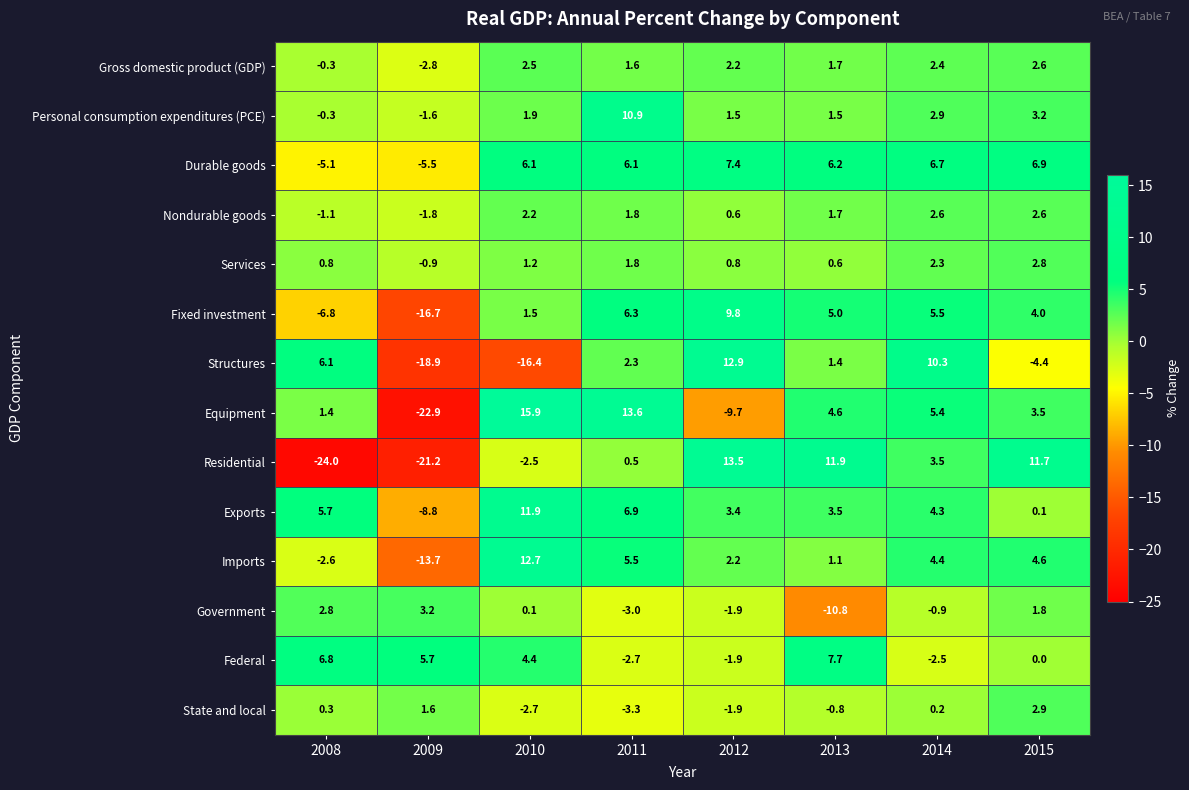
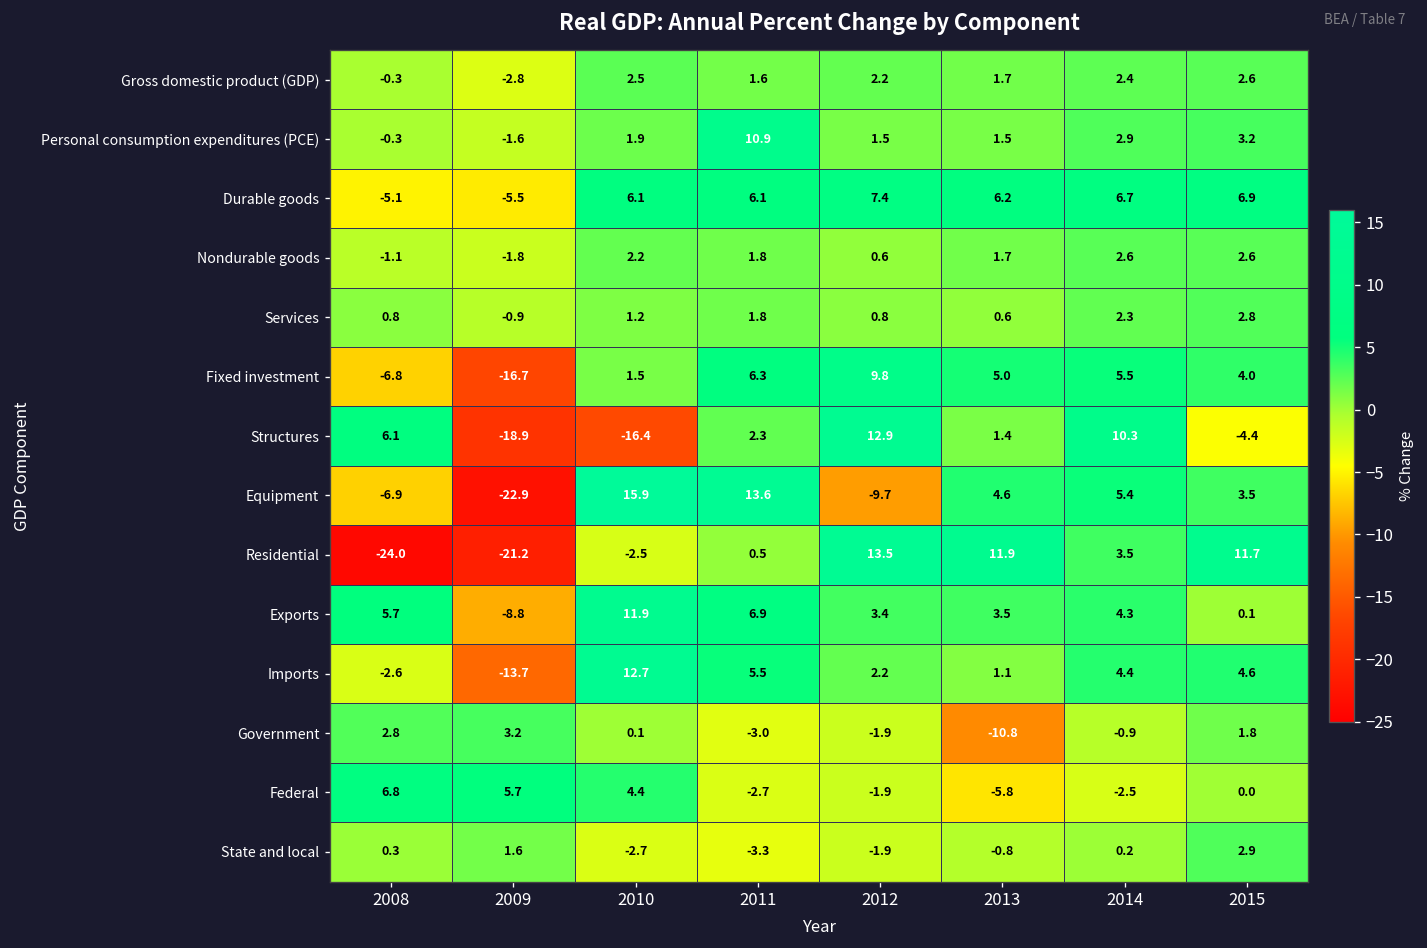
  {
    "Gross domestic product (GDP)": {
      "2008": -0.3,
      "2009": -2.8,
      "2010": 2.5,
      "2011": 1.6,
      "2012": 2.2,
      "2013": 1.7,
      "2014": 2.4,
      "2015": 2.6
    },
    "Personal consumption expenditures (PCE)": {
      "2008": -0.3,
      "2009": -1.6,
      "2010": 1.9,
      "2011": 10.9,
      "2012": 1.5,
      "2013": 1.5,
      "2014": 2.9,
      "2015": 3.2
    },
    "Durable goods": {
      "2008": -5.1,
      "2009": -5.5,
      "2010": 6.1,
      "2011": 6.1,
      "2012": 7.4,
      "2013": 6.2,
      "2014": 6.7,
      "2015": 6.9
    },
    "Nondurable goods": {
      "2008": -1.1,
      "2009": -1.8,
      "2010": 2.2,
      "2011": 1.8,
      "2012": 0.6,
      "2013": 1.7,
      "2014": 2.6,
      "2015": 2.6
    },
    "Services": {
      "2008": 0.8,
      "2009": -0.9,
      "2010": 1.2,
      "2011": 1.8,
      "2012": 0.8,
      "2013": 0.6,
      "2014": 2.3,
      "2015": 2.8
    },
    "Fixed investment": {
      "2008": -6.8,
      "2009": -16.7,
      "2010": 1.5,
      "2011": 6.3,
      "2012": 9.8,
      "2013": 5.0,
      "2014": 5.5,
      "2015": 4.0
    },
    "Structures": {
      "2008": 6.1,
      "2009": -18.9,
      "2010": -16.4,
      "2011": 2.3,
      "2012": 12.9,
      "2013": 1.4,
      "2014": 10.3,
      "2015": -4.4
    },
    "Equipment": {
-     "2008": 1.4,
+     "2008": -6.9,
      "2009": -22.9,
      "2010": 15.9,
      "2011": 13.6,
      "2012": -9.7,
      "2013": 4.6,
      "2014": 5.4,
      "2015": 3.5
    },
    "Residential": {
      "2008": -24.0,
      "2009": -21.2,
      "2010": -2.5,
      "2011": 0.5,
      "2012": 13.5,
      "2013": 11.9,
      "2014": 3.5,
      "2015": 11.7
    },
    "Exports": {
      "2008": 5.7,
      "2009": -8.8,
      "2010": 11.9,
      "2011": 6.9,
      "2012": 3.4,
      "2013": 3.5,
      "2014": 4.3,
      "2015": 0.1
    },
    "Imports": {
      "2008": -2.6,
      "2009": -13.7,
      "2010": 12.7,
      "2011": 5.5,
      "2012": 2.2,
      "2013": 1.1,
      "2014": 4.4,
      "2015": 4.6
    },
    "Government": {
      "2008": 2.8,
      "2009": 3.2,
      "2010": 0.1,
      "2011": -3.0,
      "2012": -1.9,
      "2013": -10.8,
      "2014": -0.9,
      "2015": 1.8
    },
    "Federal": {
      "2008": 6.8,
      "2009": 5.7,
      "2010": 4.4,
      "2011": -2.7,
      "2012": -1.9,
-     "2013": 7.7,
+     "2013": -5.8,
      "2014": -2.5,
      "2015": 0.0
    },
    "State and local": {
      "2008": 0.3,
      "2009": 1.6,
      "2010": -2.7,
      "2011": -3.3,
      "2012": -1.9,
      "2013": -0.8,
      "2014": 0.2,
      "2015": 2.9
    }
  }
